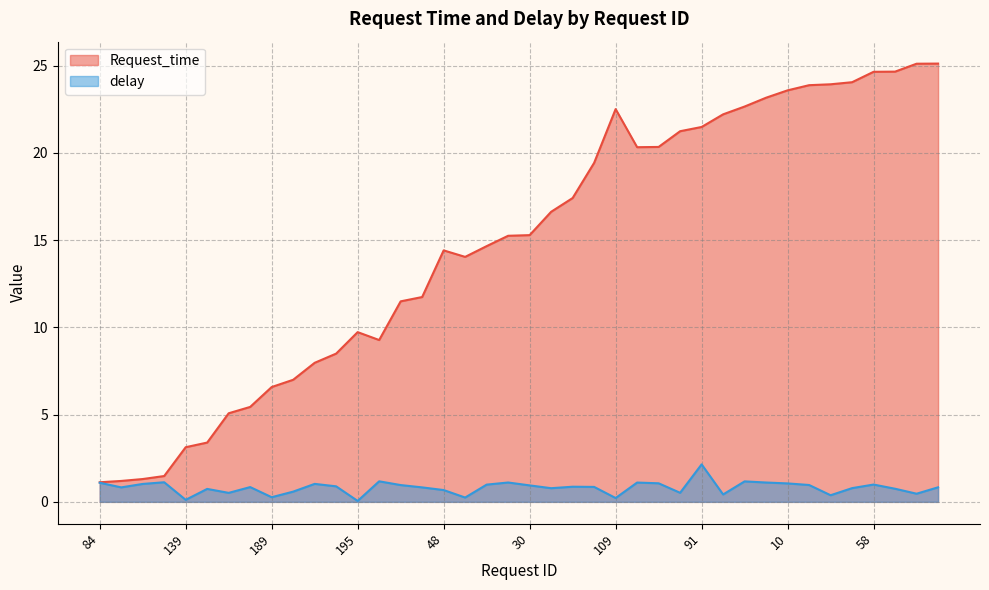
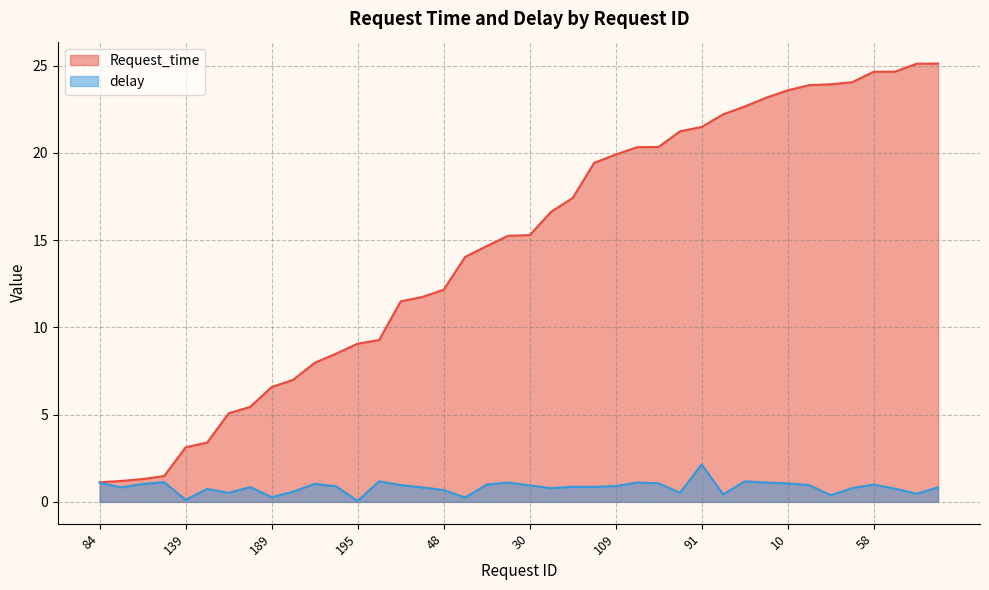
  {
    "Request_time": {
      "139": 3.1,
      "189": 6.6,
-     "195": 9.7,
-     "48": 14.4,
-     "109": 22.5,
+     "195": 9.1,
+     "48": 12.2,
+     "109": 19.9,
      "91": 21.5,
      "58": 24.6
    },
    "delay": {
      "139": 0.1,
      "189": 0.3,
      "195": 0.1,
      "48": 0.7,
-     "109": 0.2,
+     "109": 0.9,
      "91": 2.1,
      "58": 1.0
    }
  }
